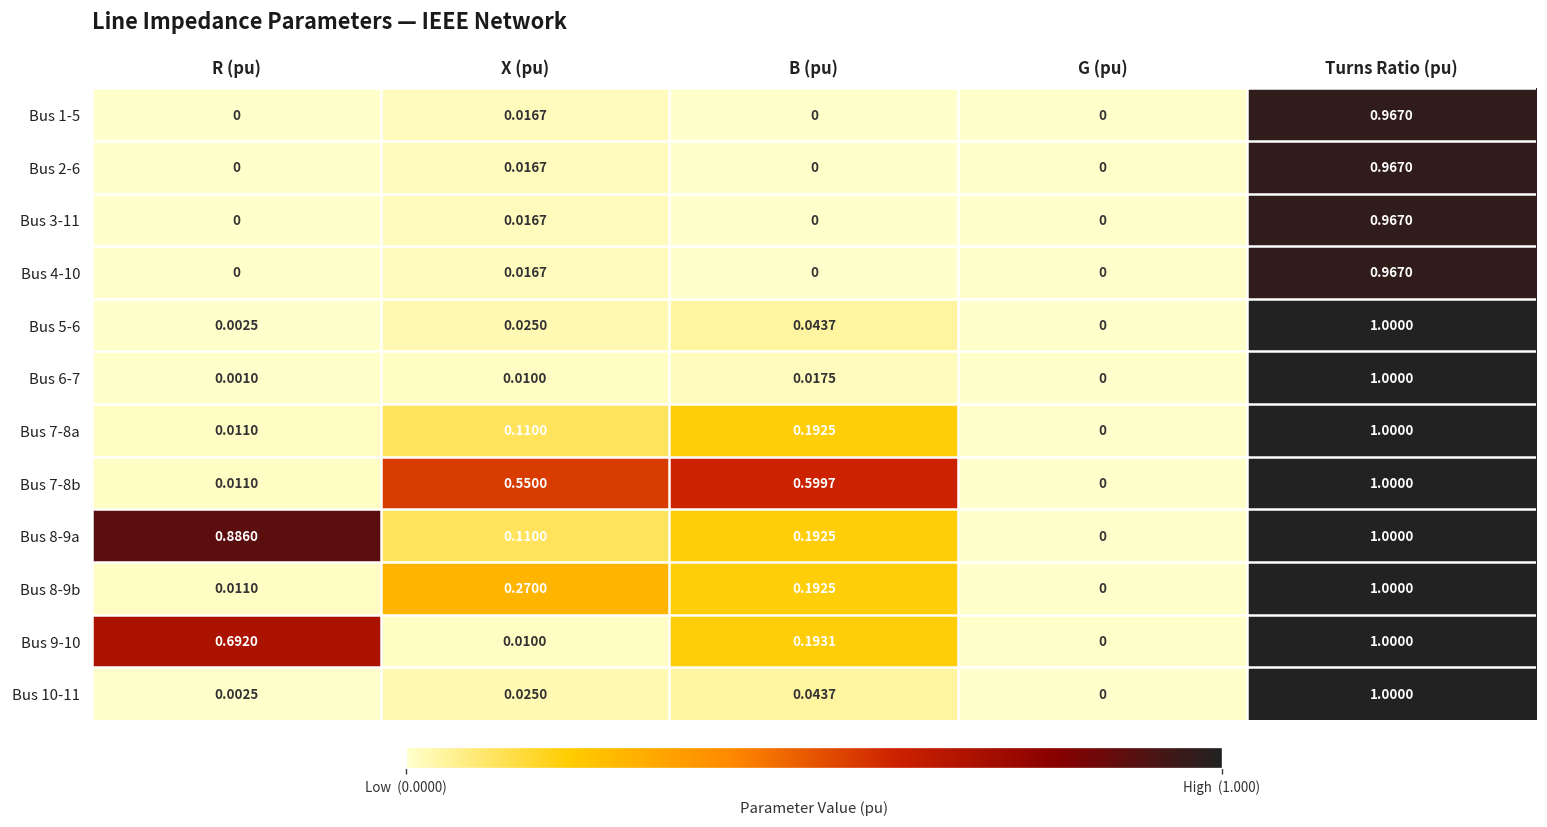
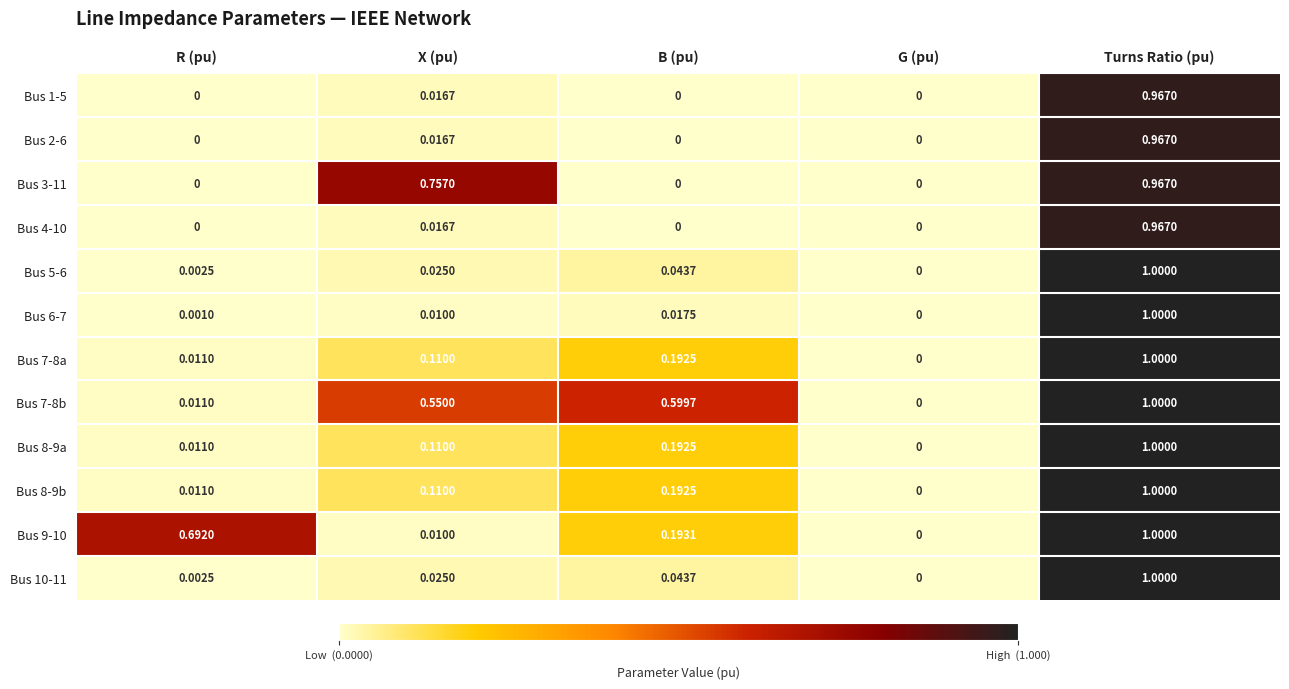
  {
    "Bus 1-5": {
      "R (pu)": 0,
      "X (pu)": 0.0167,
      "B (pu)": 0,
      "G (pu)": 0,
      "Turns Ratio (pu)": 0.9670
    },
    "Bus 2-6": {
      "R (pu)": 0,
      "X (pu)": 0.0167,
      "B (pu)": 0,
      "G (pu)": 0,
      "Turns Ratio (pu)": 0.9670
    },
    "Bus 3-11": {
      "R (pu)": 0,
-     "X (pu)": 0.0167,
+     "X (pu)": 0.7570,
      "B (pu)": 0,
      "G (pu)": 0,
      "Turns Ratio (pu)": 0.9670
    },
    "Bus 4-10": {
      "R (pu)": 0,
      "X (pu)": 0.0167,
      "B (pu)": 0,
      "G (pu)": 0,
      "Turns Ratio (pu)": 0.9670
    },
    "Bus 5-6": {
      "R (pu)": 0.0025,
      "X (pu)": 0.0250,
      "B (pu)": 0.0437,
      "G (pu)": 0,
      "Turns Ratio (pu)": 1.0000
    },
    "Bus 6-7": {
      "R (pu)": 0.0010,
      "X (pu)": 0.0100,
      "B (pu)": 0.0175,
      "G (pu)": 0,
      "Turns Ratio (pu)": 1.0000
    },
    "Bus 7-8a": {
      "R (pu)": 0.0110,
      "X (pu)": 0.1100,
      "B (pu)": 0.1925,
      "G (pu)": 0,
      "Turns Ratio (pu)": 1.0000
    },
    "Bus 7-8b": {
      "R (pu)": 0.0110,
      "X (pu)": 0.5500,
      "B (pu)": 0.5997,
      "G (pu)": 0,
      "Turns Ratio (pu)": 1.0000
    },
    "Bus 8-9a": {
-     "R (pu)": 0.8860,
+     "R (pu)": 0.0110,
      "X (pu)": 0.1100,
      "B (pu)": 0.1925,
      "G (pu)": 0,
      "Turns Ratio (pu)": 1.0000
    },
    "Bus 8-9b": {
      "R (pu)": 0.0110,
-     "X (pu)": 0.2700,
+     "X (pu)": 0.1100,
      "B (pu)": 0.1925,
      "G (pu)": 0,
      "Turns Ratio (pu)": 1.0000
    },
    "Bus 9-10": {
      "R (pu)": 0.6920,
      "X (pu)": 0.0100,
      "B (pu)": 0.1931,
      "G (pu)": 0,
      "Turns Ratio (pu)": 1.0000
    },
    "Bus 10-11": {
      "R (pu)": 0.0025,
      "X (pu)": 0.0250,
      "B (pu)": 0.0437,
      "G (pu)": 0,
      "Turns Ratio (pu)": 1.0000
    }
  }
